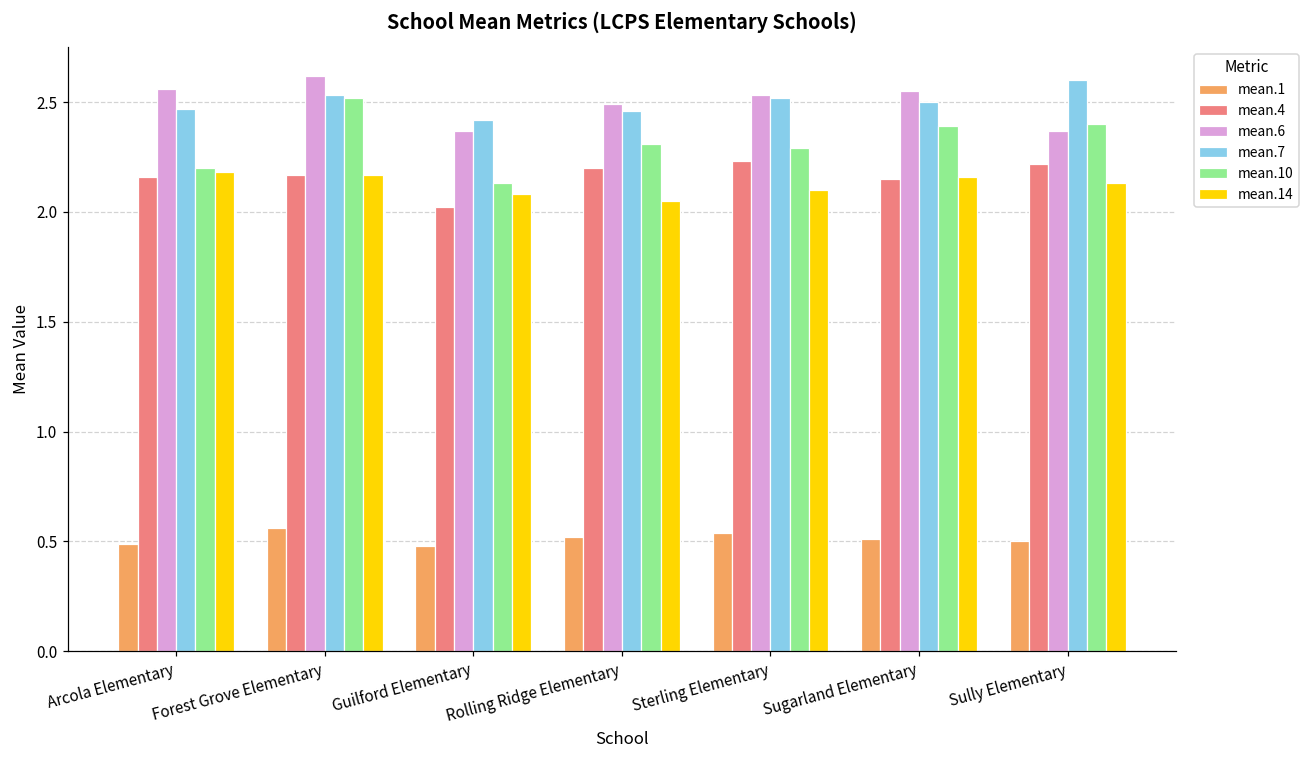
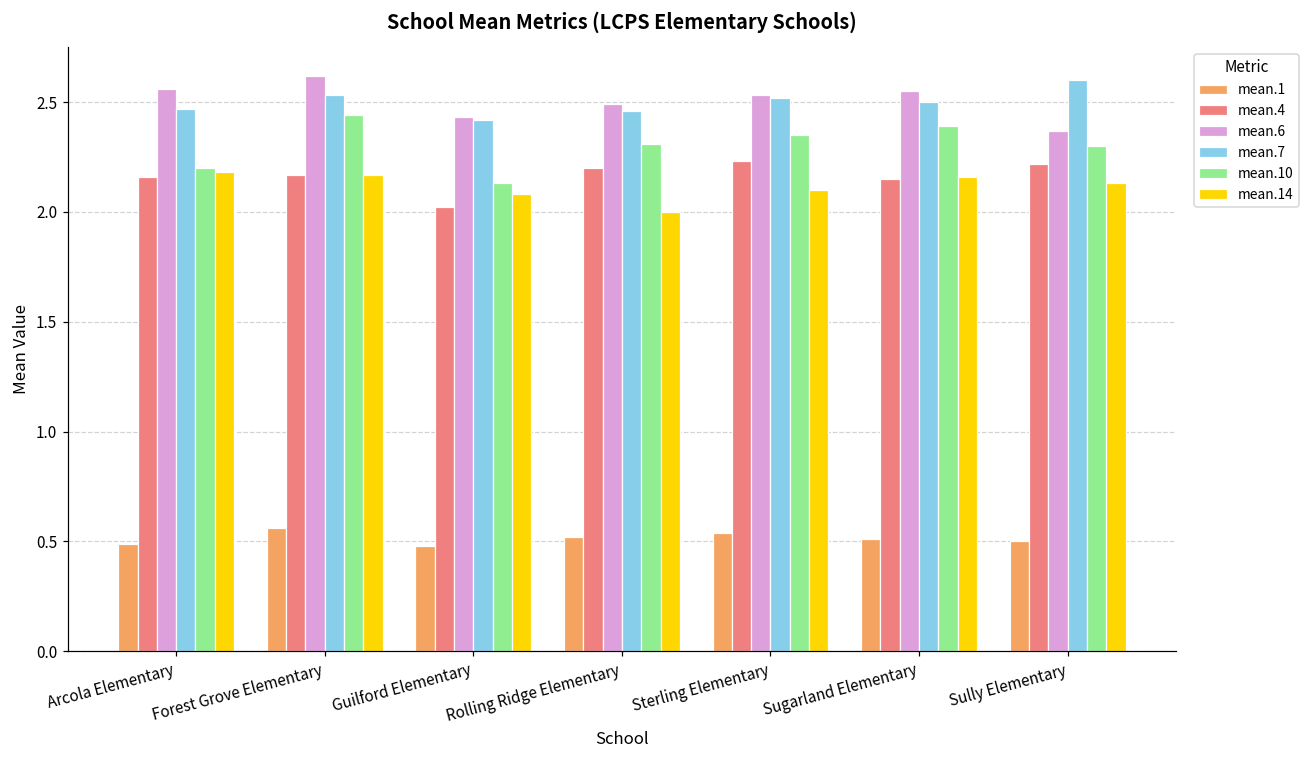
  {
    "mean.6": {
      "Arcola Elementary": 2.56,
      "Forest Grove Elementary": 2.62,
-     "Guilford Elementary": 2.37,
+     "Guilford Elementary": 2.43,
      "Rolling Ridge Elementary": 2.49,
      "Sterling Elementary": 2.53,
      "Sugarland Elementary": 2.55,
      "Sully Elementary": 2.37
    },
    "mean.7": {
      "Arcola Elementary": 2.47,
      "Forest Grove Elementary": 2.53,
      "Guilford Elementary": 2.42,
      "Rolling Ridge Elementary": 2.46,
      "Sterling Elementary": 2.52,
      "Sugarland Elementary": 2.50,
      "Sully Elementary": 2.60
    },
    "mean.10": {
      "Arcola Elementary": 2.20,
-     "Forest Grove Elementary": 2.52,
+     "Forest Grove Elementary": 2.44,
      "Guilford Elementary": 2.13,
      "Rolling Ridge Elementary": 2.31,
-     "Sterling Elementary": 2.29,
+     "Sterling Elementary": 2.35,
      "Sugarland Elementary": 2.39,
-     "Sully Elementary": 2.4
+     "Sully Elementary": 2.3
    },
    "mean.14": {
      "Arcola Elementary": 2.18,
      "Forest Grove Elementary": 2.17,
      "Guilford Elementary": 2.08,
-     "Rolling Ridge Elementary": 2.05,
+     "Rolling Ridge Elementary": 2.00,
      "Sterling Elementary": 2.10,
      "Sugarland Elementary": 2.16,
      "Sully Elementary": 2.13
    }
  }
